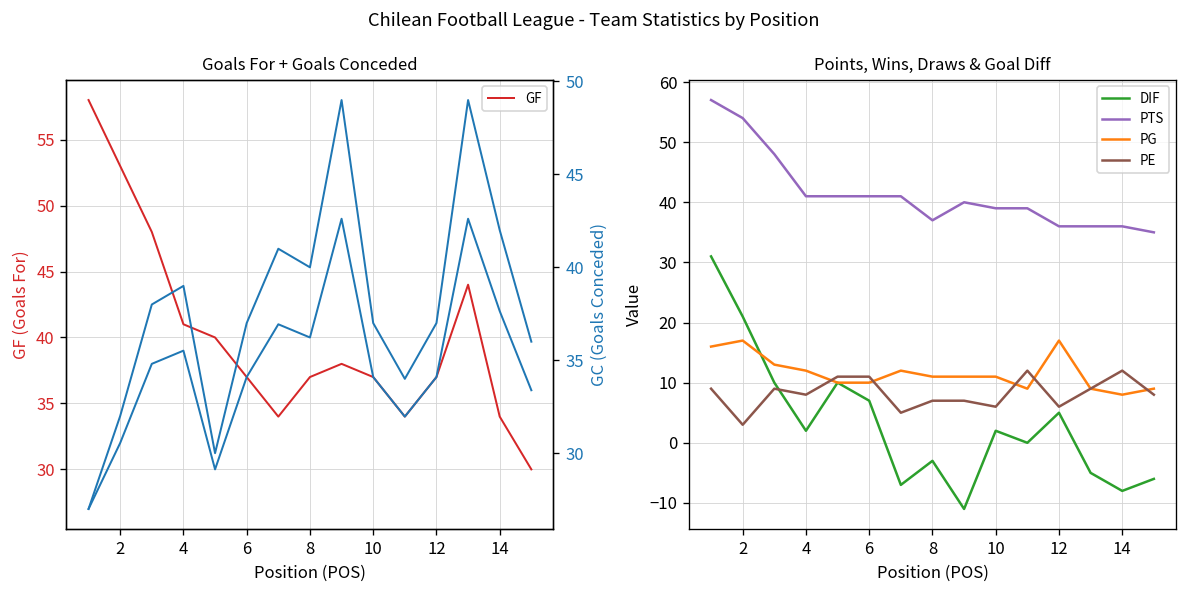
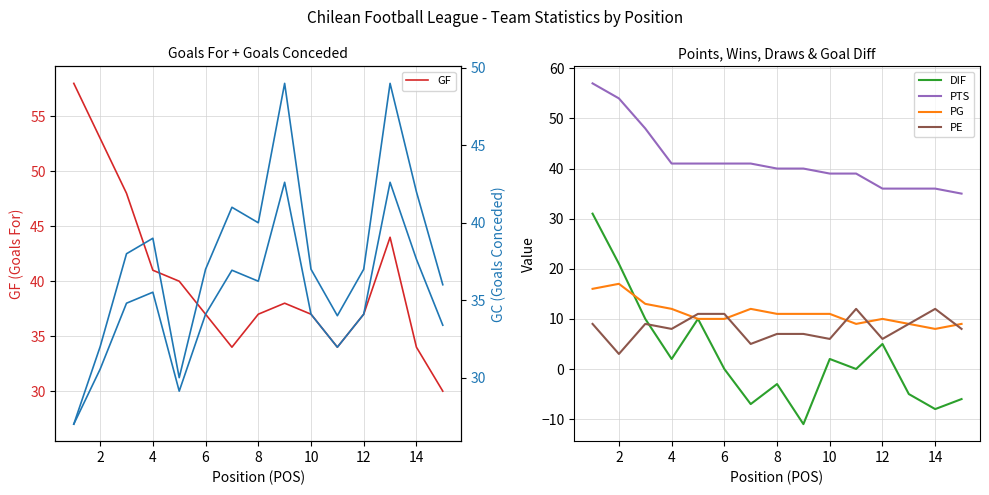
  {
    "Points, Wins, Draws & Goal Diff": {
      "DIF": {
        "2": 21,
        "4": 2,
-       "6": 7,
+       "6": 0,
        "8": -3,
        "10": 2,
        "12": 5,
        "14": -8
      },
      "PTS": {
        "2": 54,
        "4": 41,
        "6": 41,
-       "8": 37,
+       "8": 40,
        "10": 39,
        "12": 36,
        "14": 36
      },
      "PG": {
        "2": 17,
        "4": 12,
        "6": 10,
        "8": 11,
        "10": 11,
-       "12": 17,
+       "12": 10,
        "14": 8
      },
      "PE": {
        "2": 3,
        "4": 8,
        "6": 11,
        "8": 7,
        "10": 6,
        "12": 6,
        "14": 12
      }
    }
  }
